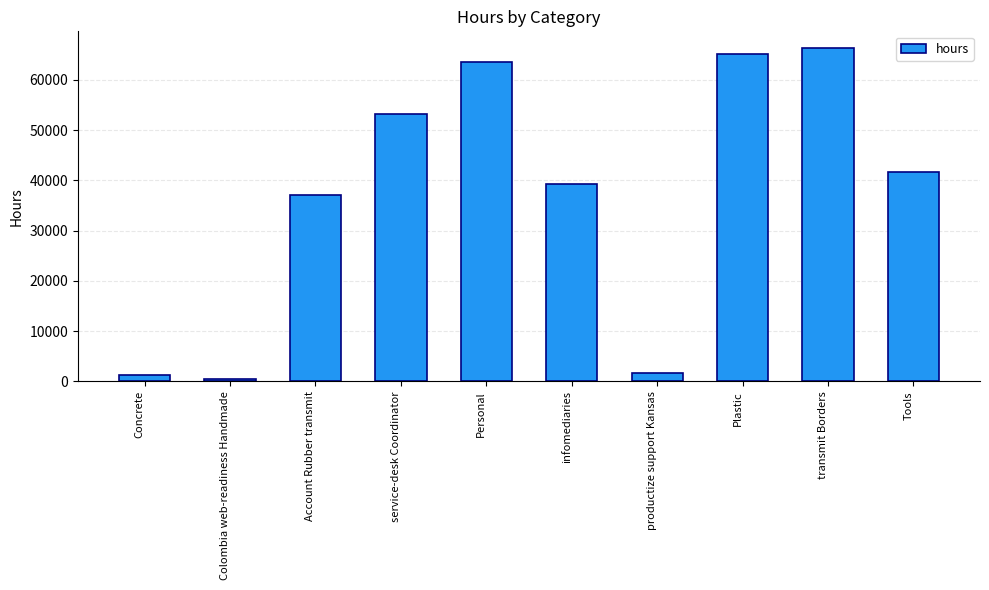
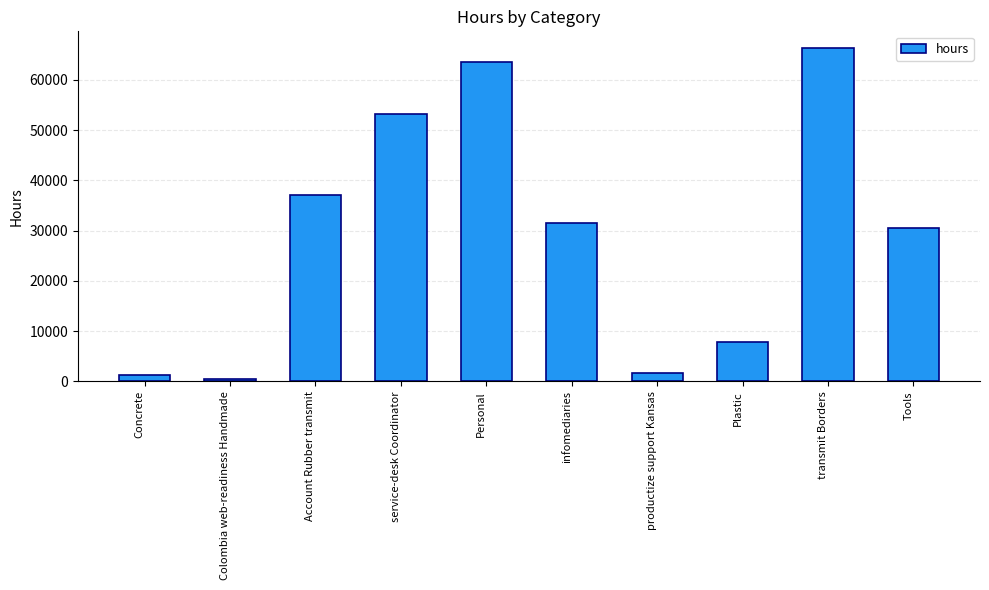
  {
    "Concrete": 1000,
    "Account Rubber transmit": 37000,
    "service-desk Coordinator": 53000,
    "Personal": 64000,
-   "infomediaries": 39000,
+   "infomediaries": 31000,
    "productize support Kansas": 2000,
-   "Plastic": 65000,
+   "Plastic": 8000,
    "transmit Borders": 66000,
-   "Tools": 42000
+   "Tools": 31000
  }
